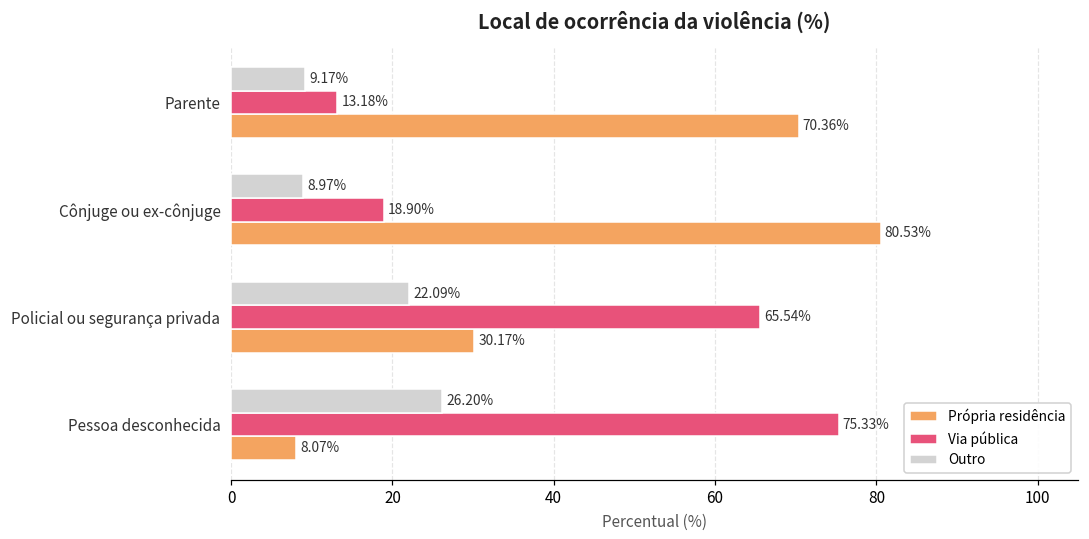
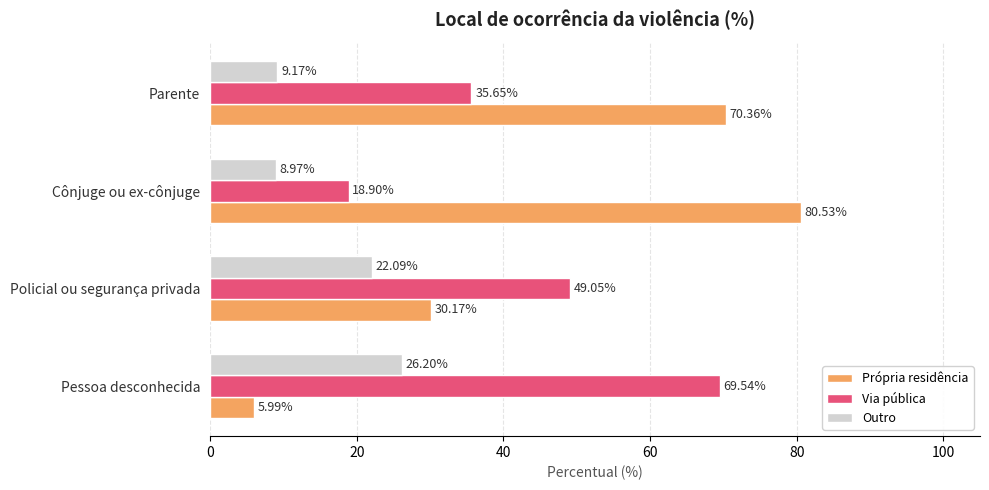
  {
    "Própria residência": {
      "Parente": "70.36%",
      "Cônjuge ou ex-cônjuge": "80.53%",
      "Policial ou segurança privada": "30.17%",
-     "Pessoa desconhecida": "8.07%"
+     "Pessoa desconhecida": "5.99%"
    },
    "Via pública": {
-     "Parente": "13.18%",
+     "Parente": "35.65%",
      "Cônjuge ou ex-cônjuge": "18.90%",
-     "Policial ou segurança privada": "65.54%",
-     "Pessoa desconhecida": "75.33%"
+     "Policial ou segurança privada": "49.05%",
+     "Pessoa desconhecida": "69.54%"
    },
    "Outro": {
      "Parente": "9.17%",
      "Cônjuge ou ex-cônjuge": "8.97%",
      "Policial ou segurança privada": "22.09%",
      "Pessoa desconhecida": "26.20%"
    }
  }
